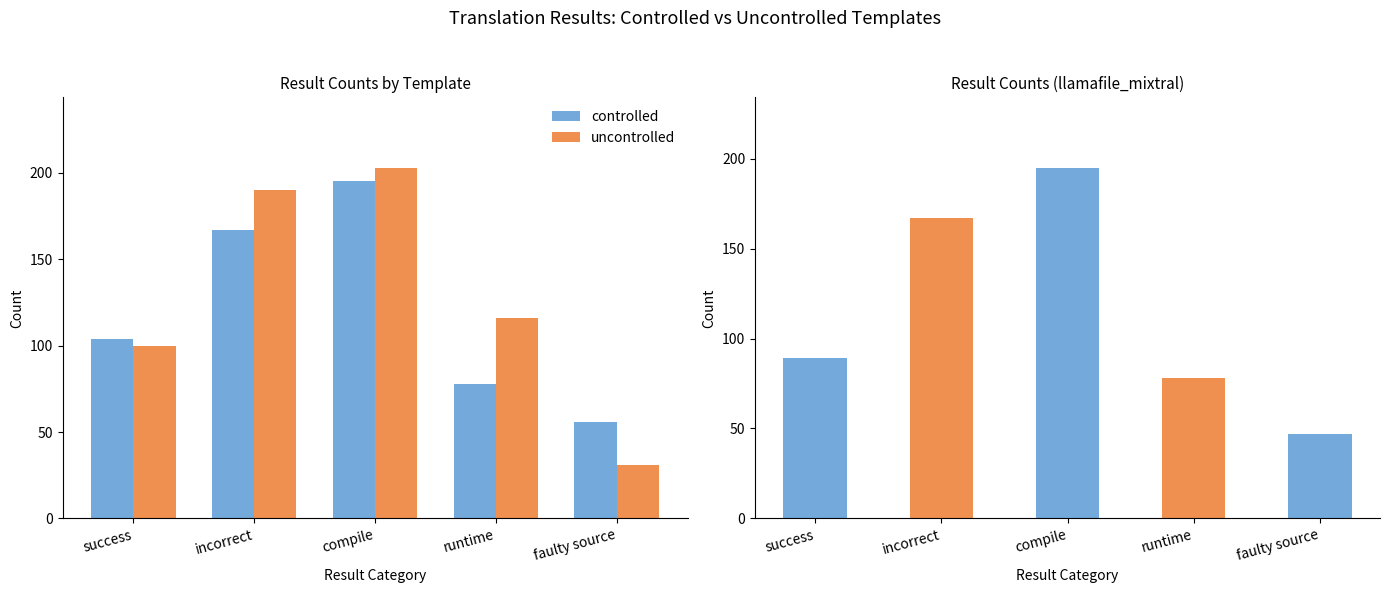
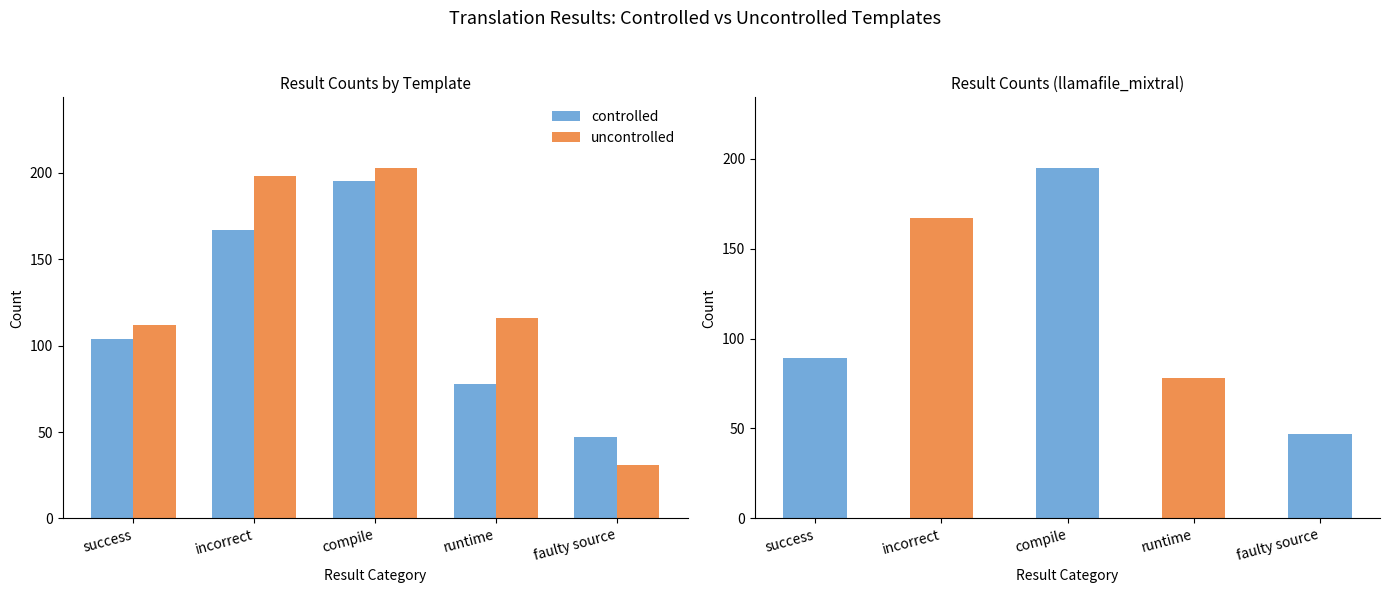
  {
    "Result Counts by Template": {
      "controlled": {
        "success": 104,
        "incorrect": 167,
        "compile": 195,
        "runtime": 78,
-       "faulty source": 56
+       "faulty source": 47
      },
      "uncontrolled": {
-       "success": 100,
-       "incorrect": 190,
+       "success": 112,
+       "incorrect": 198,
        "compile": 203,
        "runtime": 116,
        "faulty source": 31
      }
    },
    "Result Counts (llamafile_mixtral)": {
      "success": 89,
      "incorrect": 167,
      "compile": 195,
      "runtime": 78,
      "faulty source": 47
    }
  }
